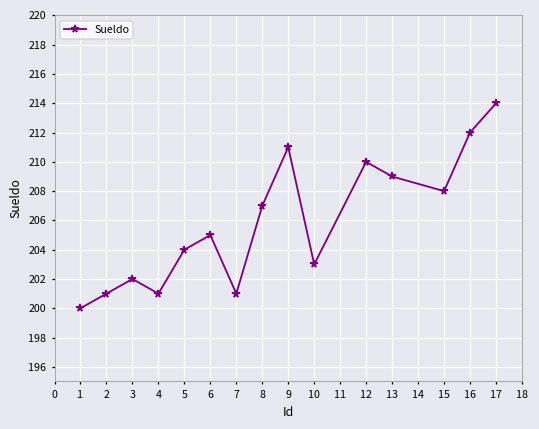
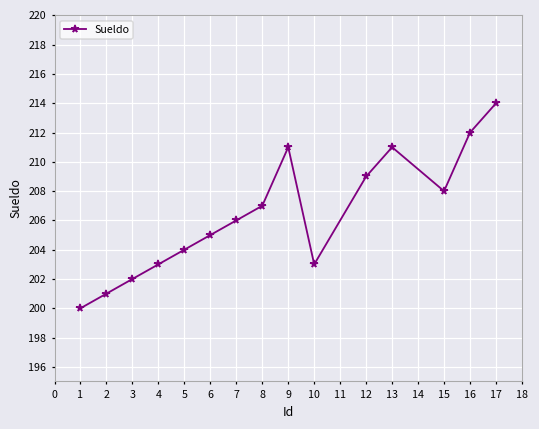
  {
    "1": 200,
    "2": 201,
    "3": 202,
-   "4": 201,
+   "4": 203,
    "5": 204,
    "6": 205,
-   "7": 201,
+   "7": 206,
    "8": 207,
    "9": 211,
    "10": 203,
-   "12": 210,
-   "13": 209,
+   "12": 209,
+   "13": 211,
    "15": 208,
    "16": 212,
    "17": 214
  }
